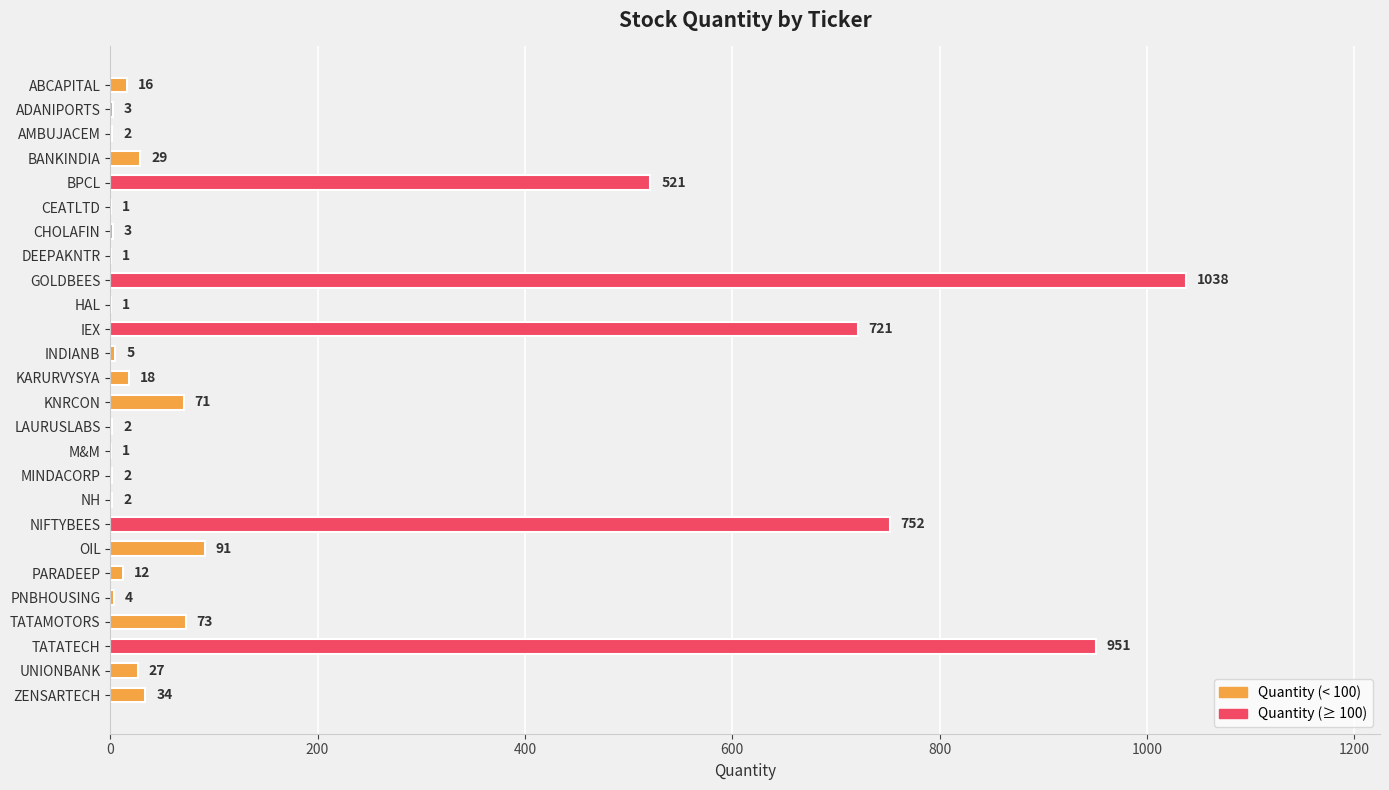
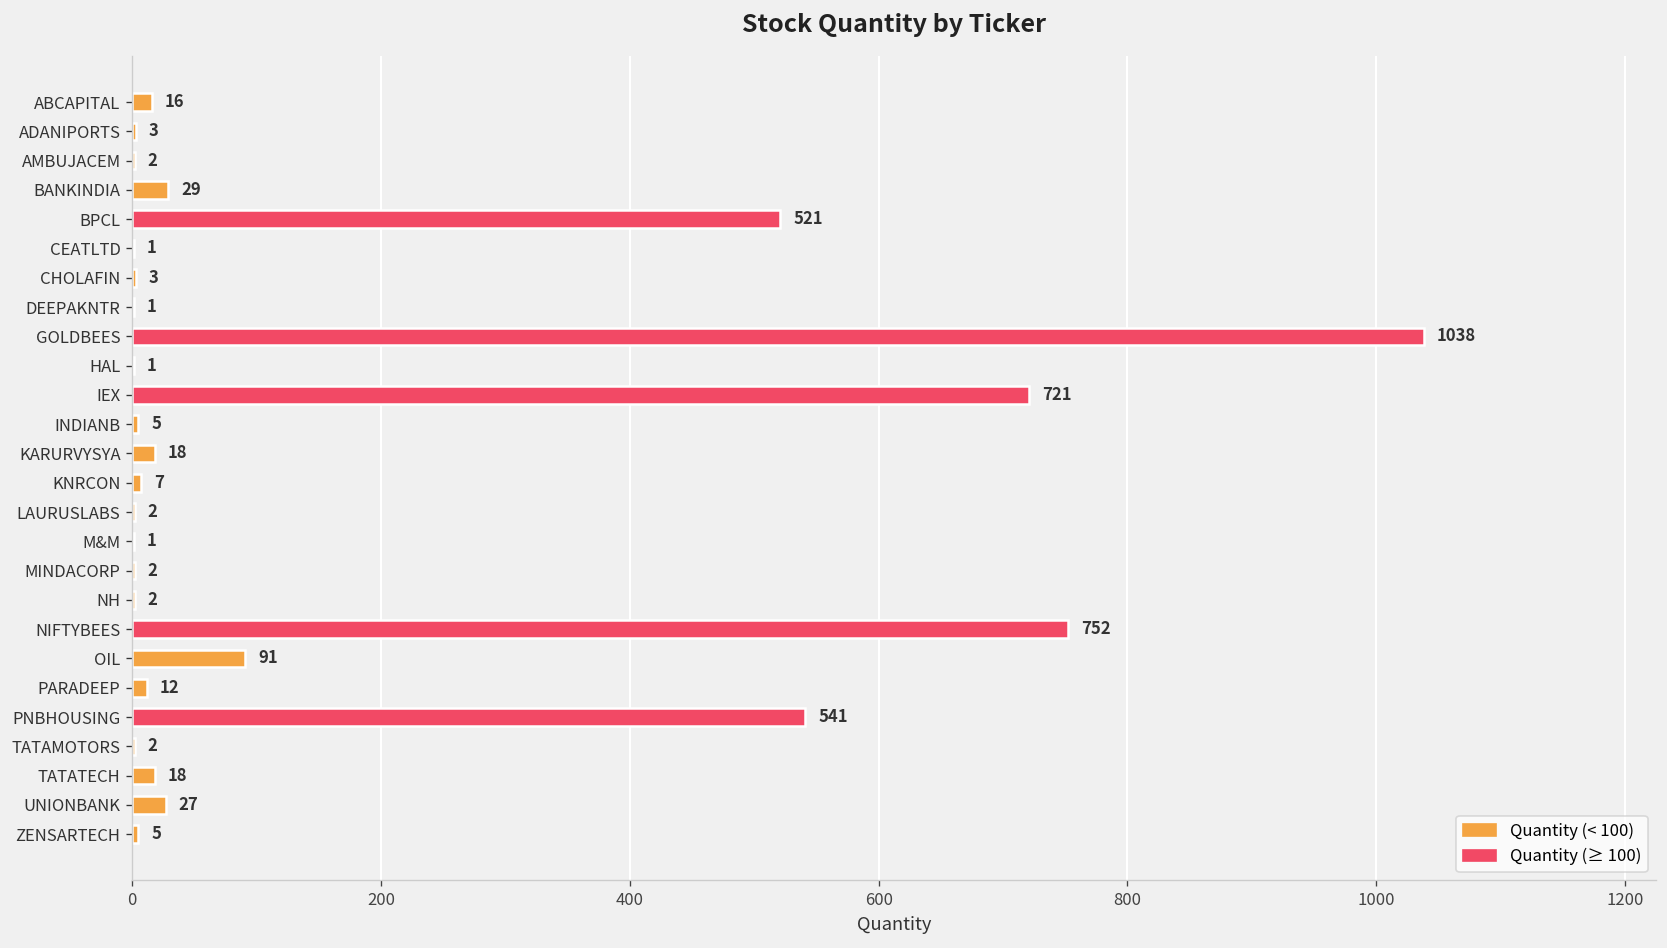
  {
    "ABCAPITAL": 16,
    "ADANIPORTS": 3,
    "AMBUJACEM": 2,
    "BANKINDIA": 29,
    "BPCL": 521,
    "CEATLTD": 1,
    "CHOLAFIN": 3,
    "DEEPAKNTR": 1,
    "GOLDBEES": 1038,
    "HAL": 1,
    "IEX": 721,
    "INDIANB": 5,
    "KARURVYSYA": 18,
-   "KNRCON": 71,
+   "KNRCON": 7,
    "LAURUSLABS": 2,
    "M&M": 1,
    "MINDACORP": 2,
    "NH": 2,
    "NIFTYBEES": 752,
    "OIL": 91,
    "PARADEEP": 12,
-   "PNBHOUSING": 4,
-   "TATAMOTORS": 73,
-   "TATATECH": 951,
+   "PNBHOUSING": 541,
+   "TATAMOTORS": 2,
+   "TATATECH": 18,
    "UNIONBANK": 27,
-   "ZENSARTECH": 34
+   "ZENSARTECH": 5
  }
